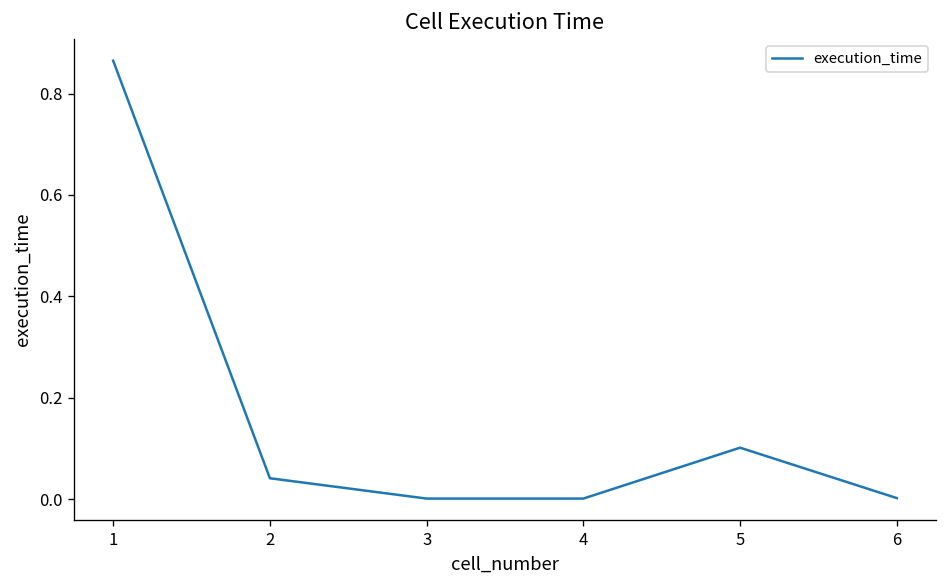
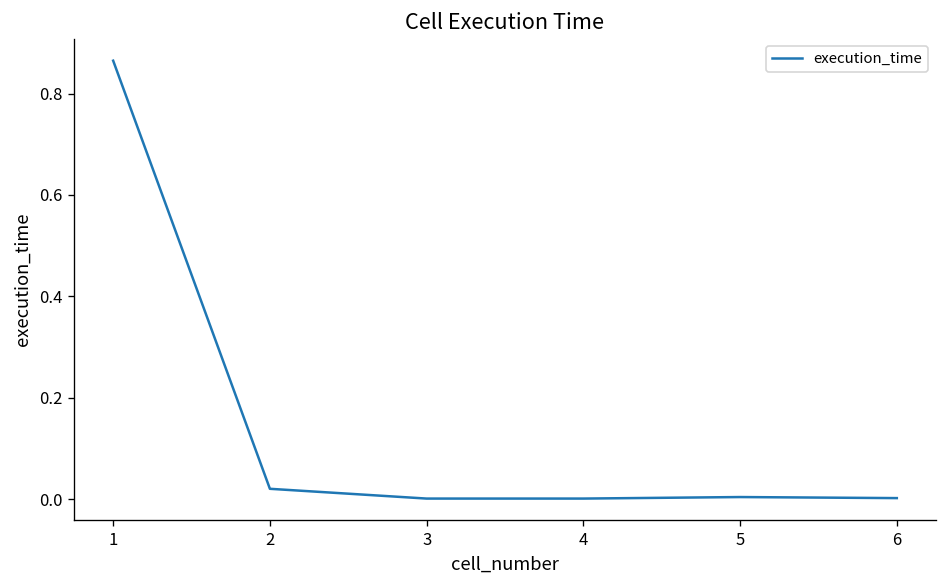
  {
    "1": 0.86,
-   "2": 0.04,
+   "2": 0.02,
    "3": 0.00,
    "4": 0.00,
-   "5": 0.10,
+   "5": 0.00,
    "6": 0.00
  }
